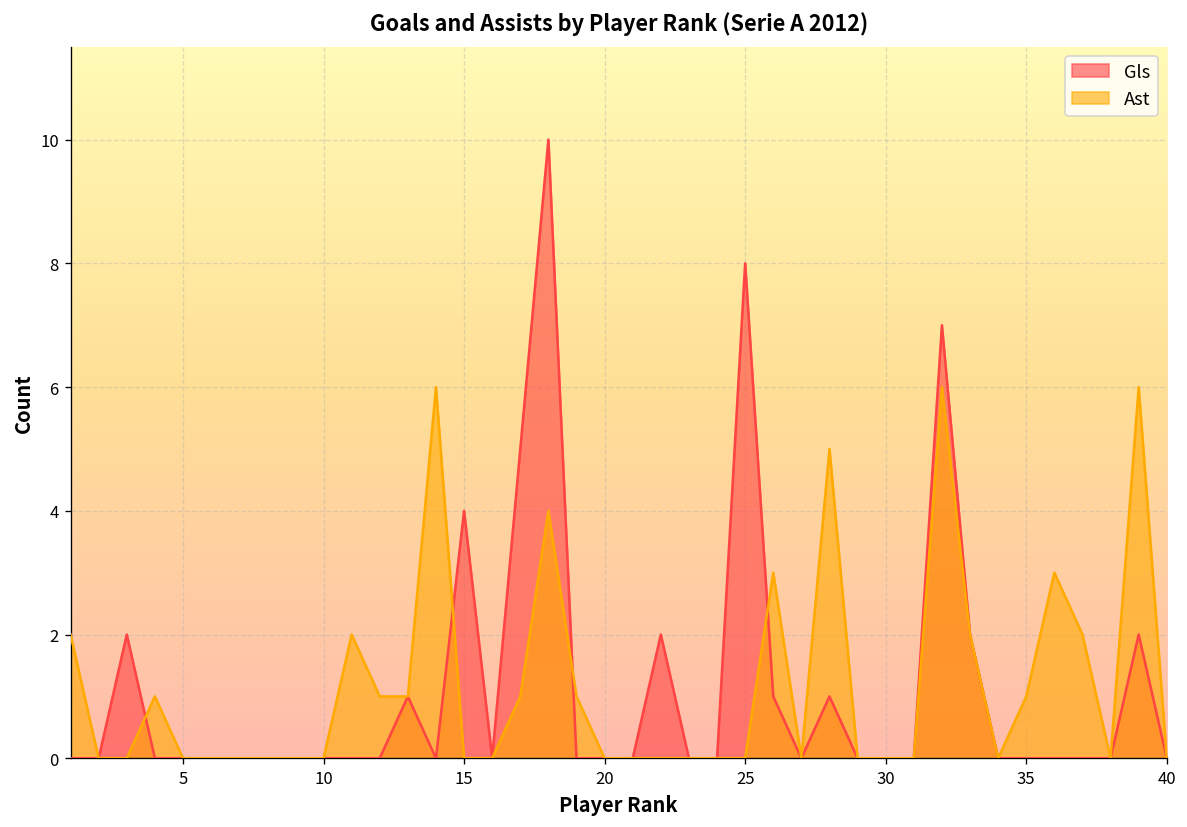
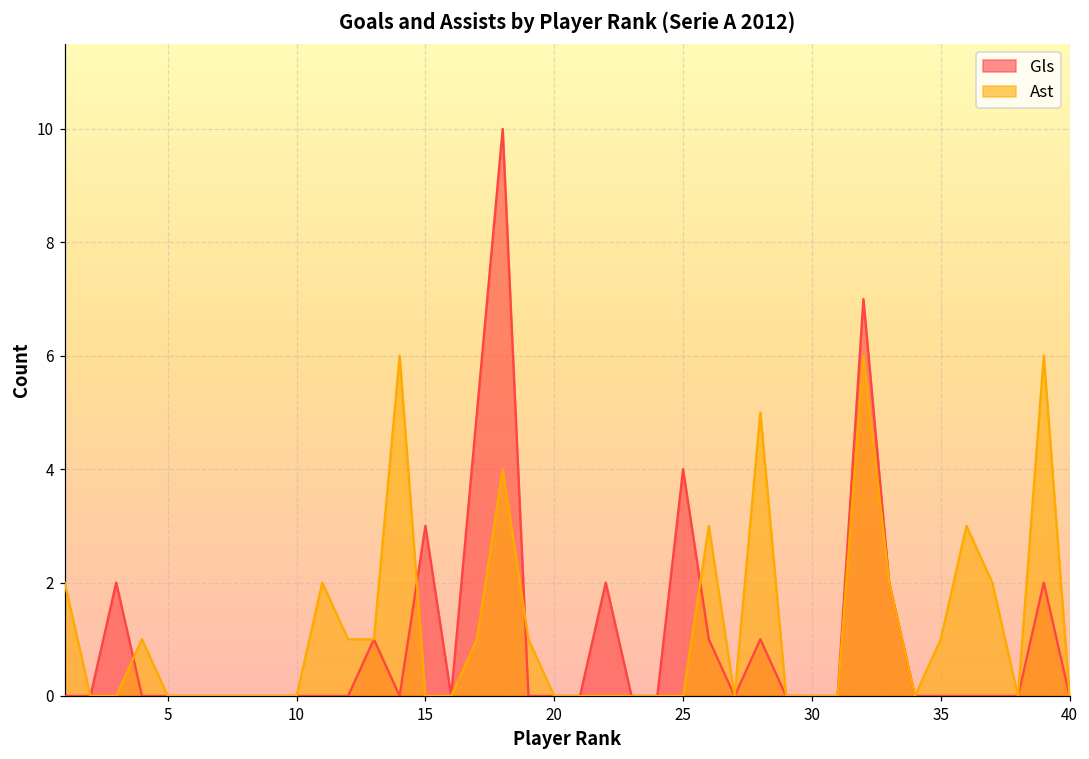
  {
    "Gls": {
-     "15": 4,
-     "25": 8,
+     "15": 3,
+     "25": 4,
      "35": 0
    },
    "Ast": {
      "15": 0,
      "25": 0,
      "35": 1
    }
  }
